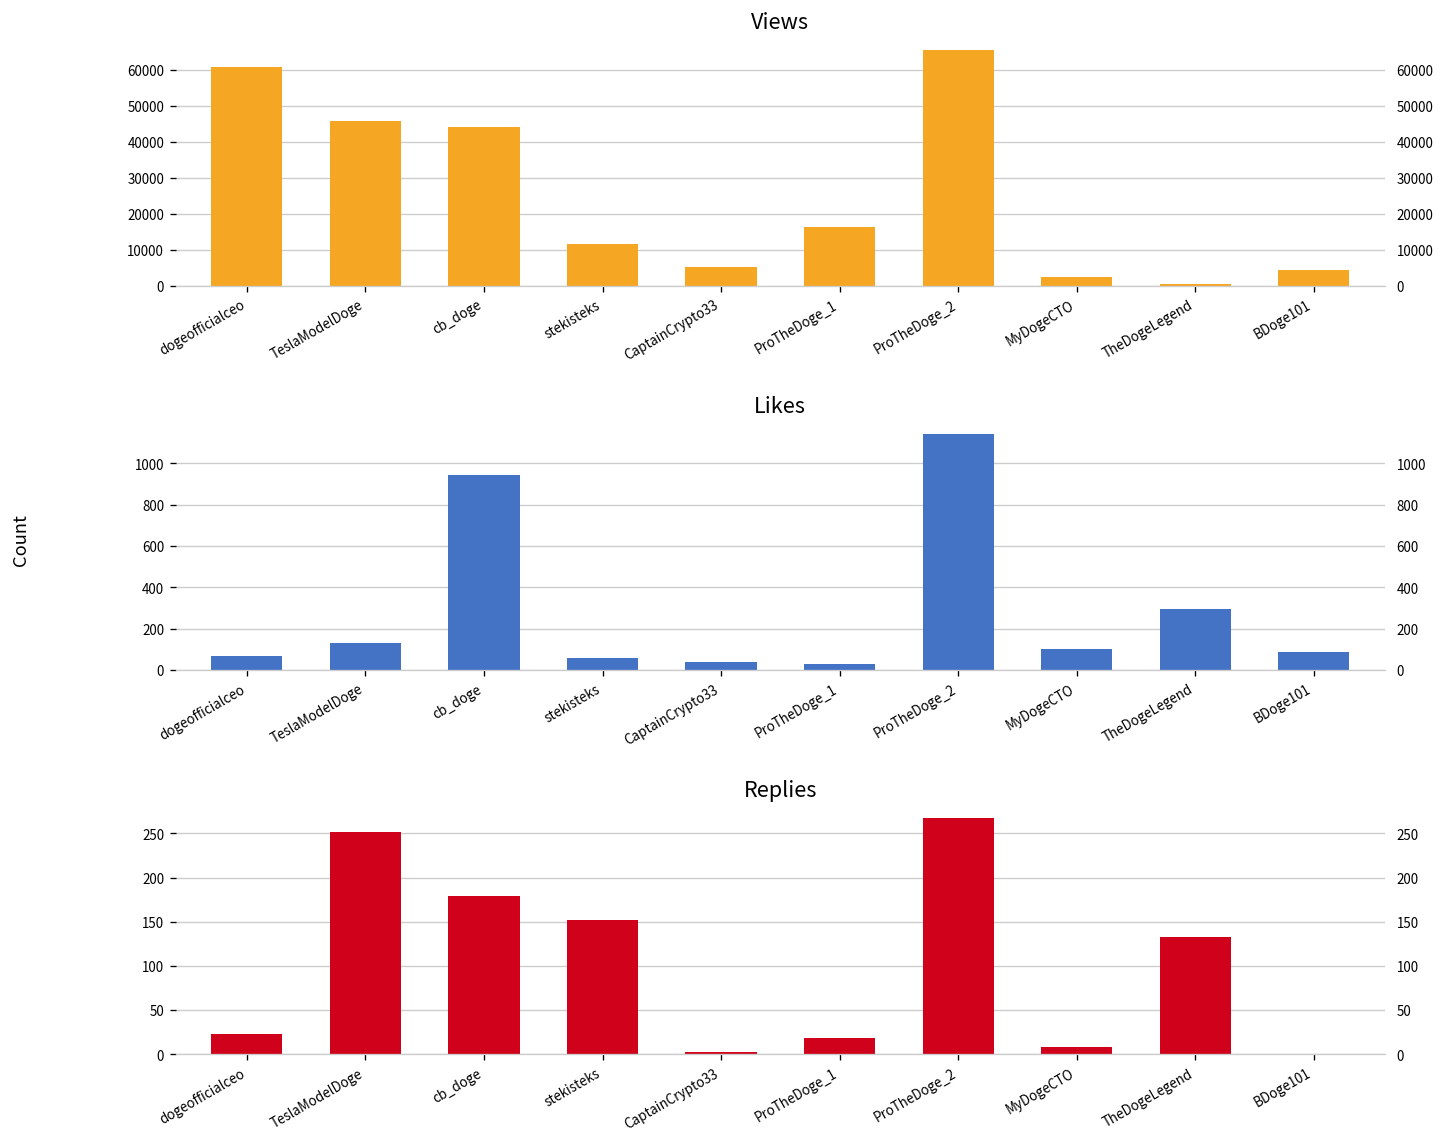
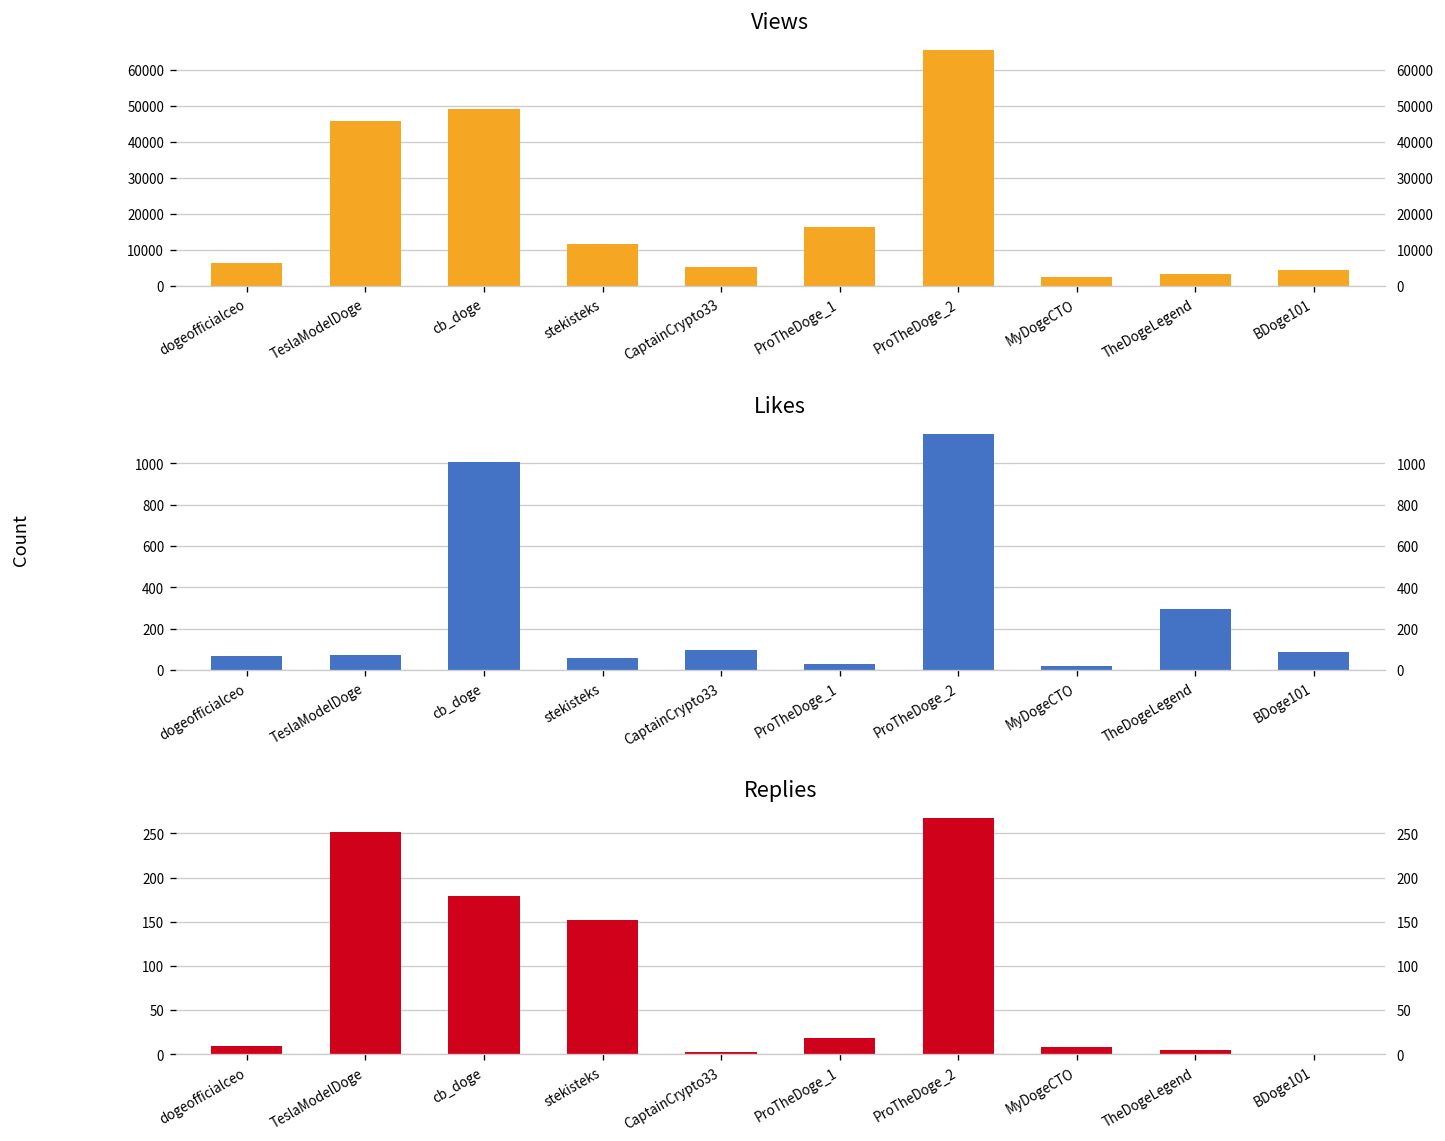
  {
    "Views": {
-     "dogeofficialceo": 61000,
+     "dogeofficialceo": 6000,
      "TeslaModelDoge": 46000,
-     "cb_doge": 44000,
+     "cb_doge": 49000,
      "stekisteks": 12000,
      "CaptainCrypto33": 5000,
      "ProTheDoge_1": 16000,
      "ProTheDoge_2": 66000,
      "MyDogeCTO": 3000,
-     "TheDogeLegend": 0,
+     "TheDogeLegend": 3000,
      "BDoge101": 4000
    },
    "Likes": {
      "dogeofficialceo": 70,
-     "TeslaModelDoge": 130,
-     "cb_doge": 950,
+     "TeslaModelDoge": 70,
+     "cb_doge": 1010,
      "stekisteks": 60,
-     "CaptainCrypto33": 40,
+     "CaptainCrypto33": 100,
      "ProTheDoge_1": 30,
      "ProTheDoge_2": 1140,
-     "MyDogeCTO": 100,
+     "MyDogeCTO": 20,
      "TheDogeLegend": 300,
      "BDoge101": 90
    },
    "Replies": {
-     "dogeofficialceo": 20,
+     "dogeofficialceo": 10,
      "TeslaModelDoge": 250,
      "cb_doge": 180,
      "stekisteks": 150,
      "ProTheDoge_1": 20,
      "ProTheDoge_2": 270,
      "MyDogeCTO": 10,
-     "TheDogeLegend": 130,
+     "TheDogeLegend": 10,
      "BDoge101": 0
    }
  }
